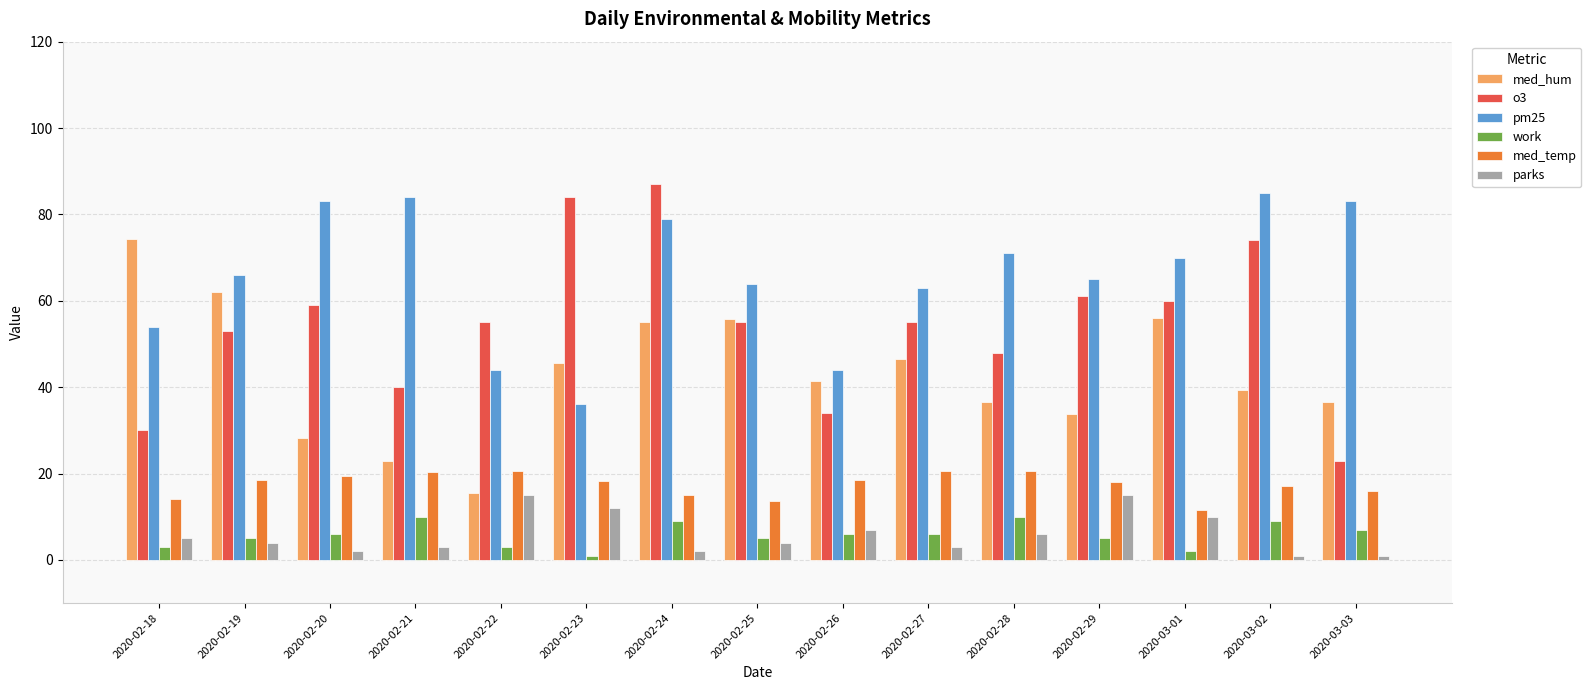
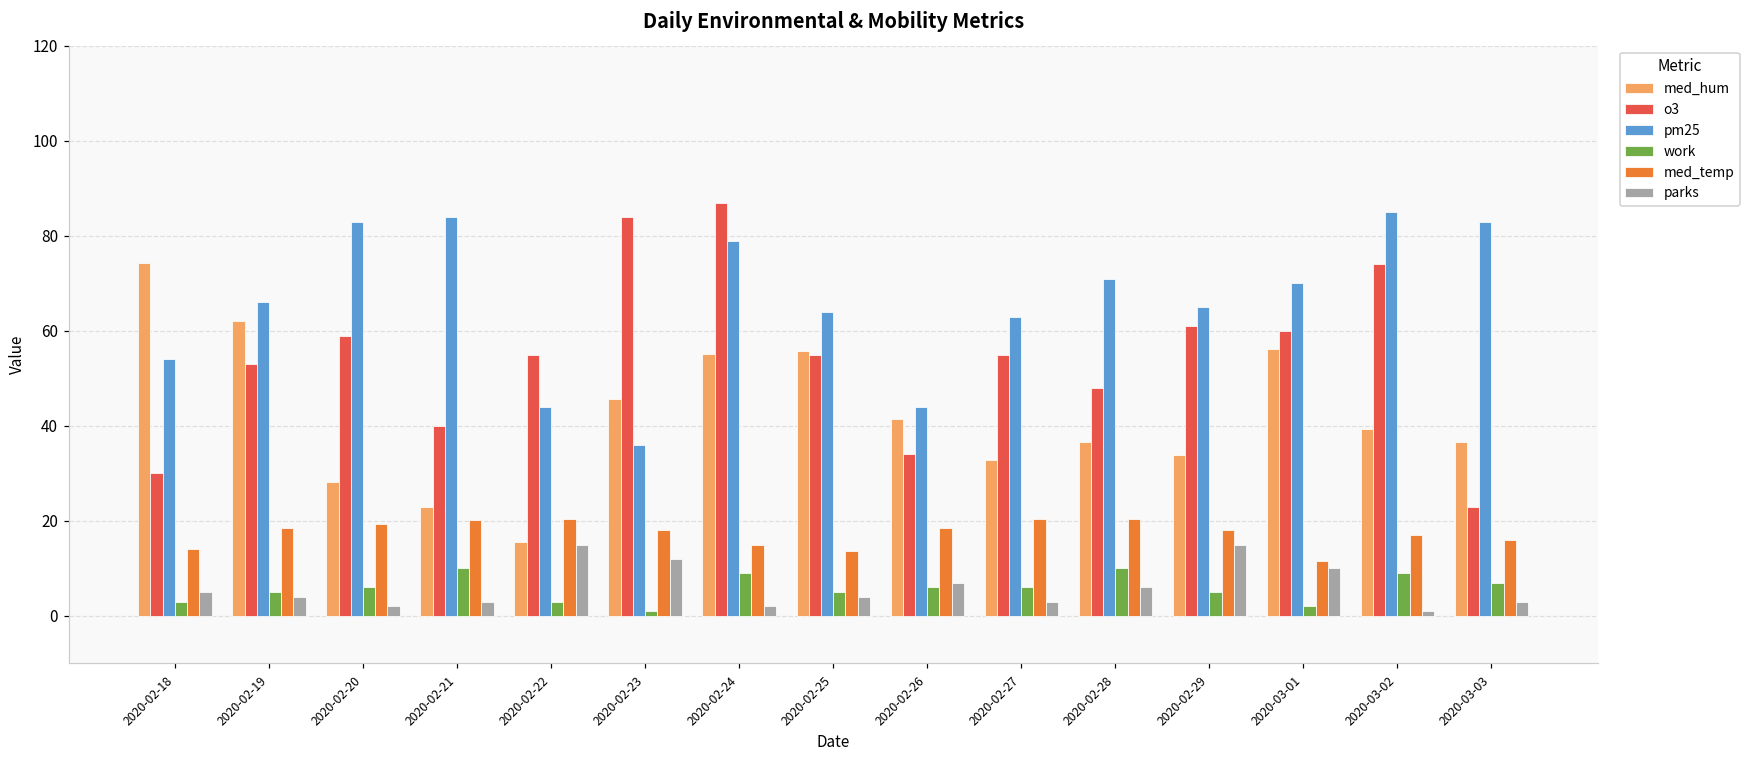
  {
    "med_hum": {
      "2020-02-18": 74,
      "2020-02-19": 62,
      "2020-02-20": 28,
      "2020-02-21": 23,
      "2020-02-22": 16,
      "2020-02-23": 46,
      "2020-02-24": 55,
      "2020-02-25": 56,
      "2020-02-26": 41,
-     "2020-02-27": 46,
+     "2020-02-27": 33,
      "2020-02-28": 37,
      "2020-02-29": 34,
      "2020-03-01": 56,
      "2020-03-02": 39,
      "2020-03-03": 37
    },
    "pm25": {
      "2020-02-18": 54,
      "2020-02-19": 66,
      "2020-02-20": 83,
      "2020-02-21": 84,
      "2020-02-22": 44,
      "2020-02-23": 36,
      "2020-02-24": 79,
      "2020-02-25": 64,
      "2020-02-26": 44,
      "2020-02-27": 63,
      "2020-02-28": 71,
      "2020-02-29": 65,
      "2020-03-01": 70,
      "2020-03-02": 85,
      "2020-03-03": 83
    },
    "work": {
      "2020-02-18": 3,
      "2020-02-19": 5,
      "2020-02-20": 6,
      "2020-02-21": 10,
      "2020-02-22": 3,
      "2020-02-23": 1,
      "2020-02-24": 9,
      "2020-02-25": 5,
      "2020-02-26": 6,
      "2020-02-27": 6,
      "2020-02-28": 10,
      "2020-02-29": 5,
      "2020-03-01": 2,
      "2020-03-02": 9,
      "2020-03-03": 7
    },
    "parks": {
      "2020-02-18": 5,
      "2020-02-19": 4,
      "2020-02-20": 2,
      "2020-02-21": 3,
      "2020-02-22": 15,
      "2020-02-23": 12,
      "2020-02-24": 2,
      "2020-02-25": 4,
      "2020-02-26": 7,
      "2020-02-27": 3,
      "2020-02-28": 6,
      "2020-02-29": 15,
      "2020-03-01": 10,
      "2020-03-02": 1,
-     "2020-03-03": 1
+     "2020-03-03": 3
    }
  }
